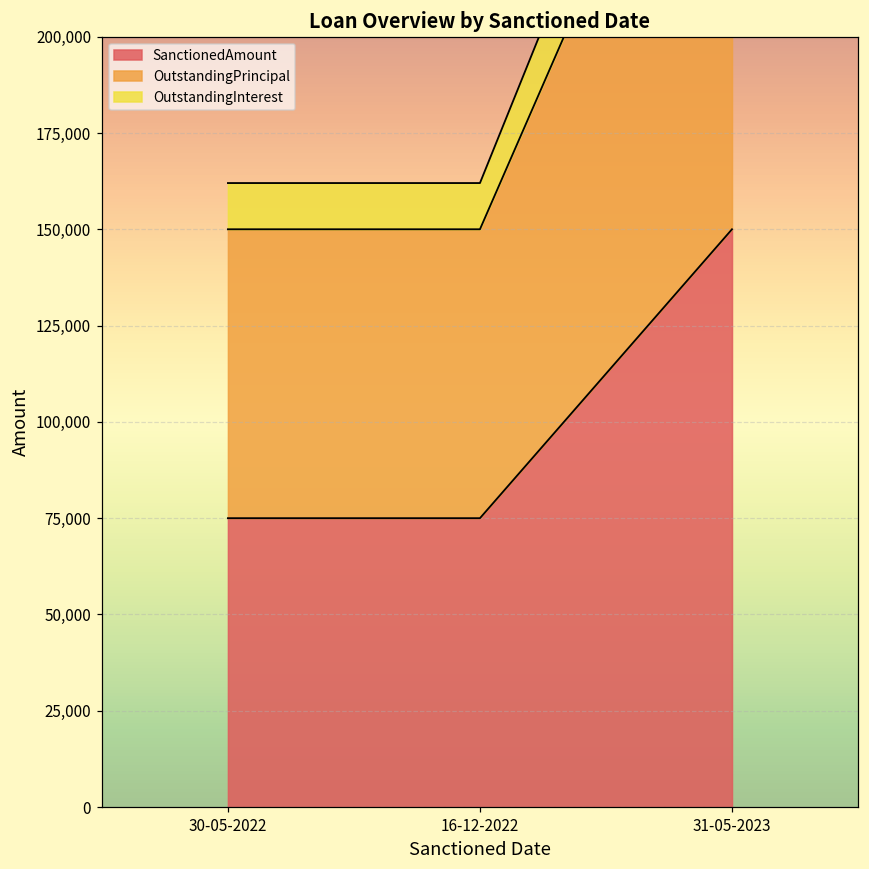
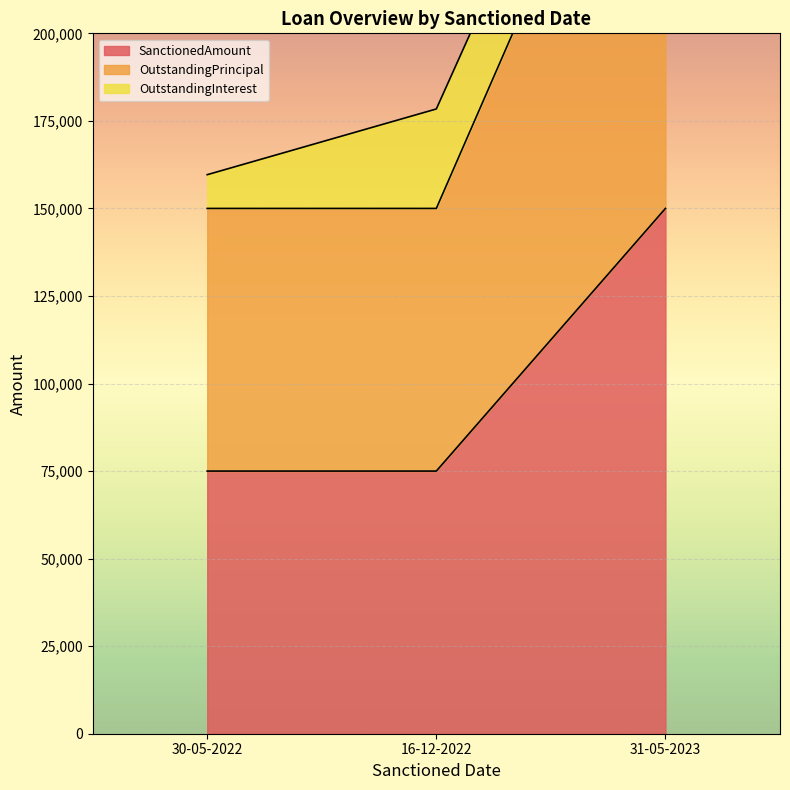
  {
    "SanctionedAmount": {
      "30-05-2022": "75,000",
      "16-12-2022": "75,000",
      "31-05-2023": "150,000"
    },
    "OutstandingPrincipal": {
      "30-05-2022": "75,000",
      "16-12-2022": "75,000"
    },
    "OutstandingInterest": {
-     "30-05-2022": "12,000",
-     "16-12-2022": "12,000"
+     "30-05-2022": "10,000",
+     "16-12-2022": "28,000"
    }
  }
